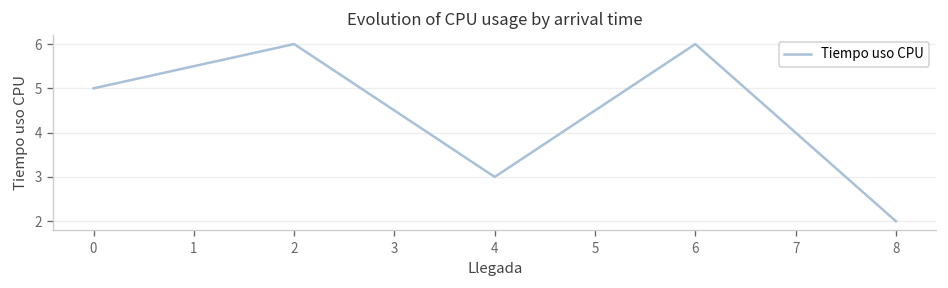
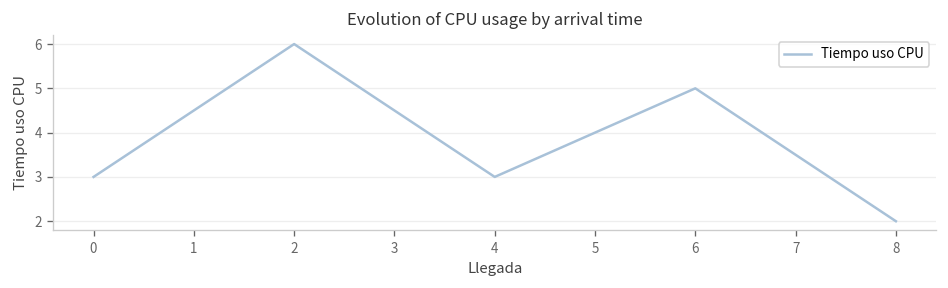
  {
-   "0": 5,
+   "0": 3,
    "2": 6,
    "4": 3,
-   "6": 6,
+   "6": 5,
    "8": 2
  }
